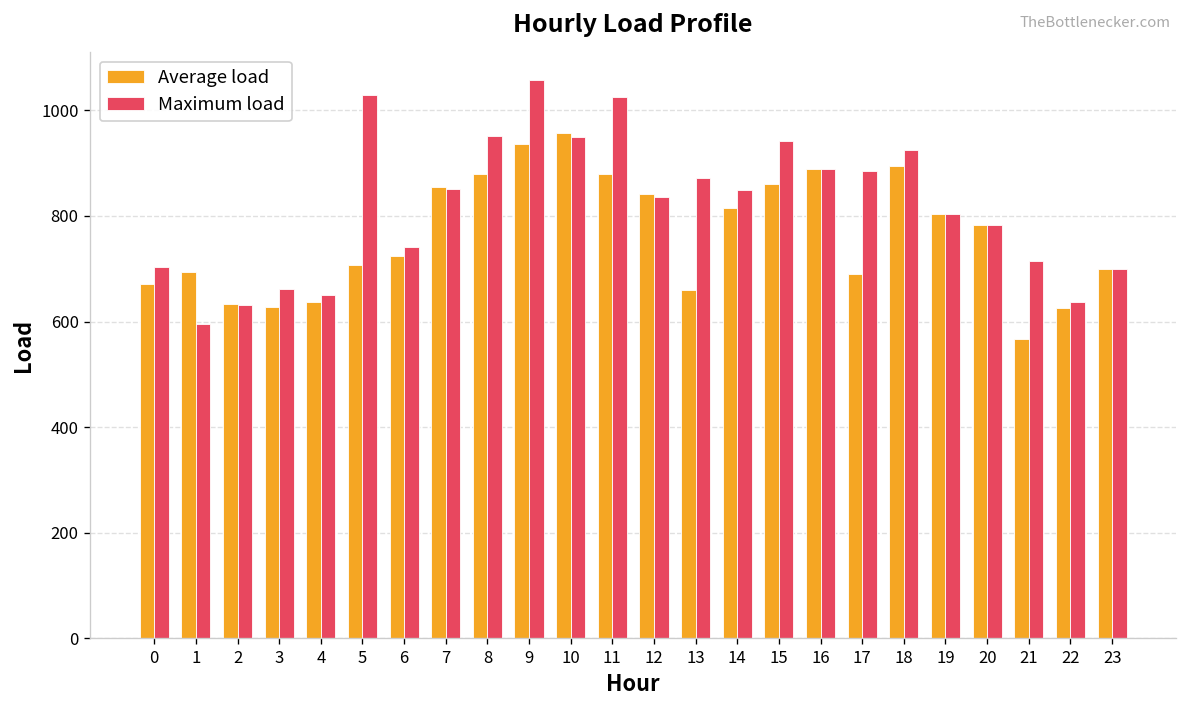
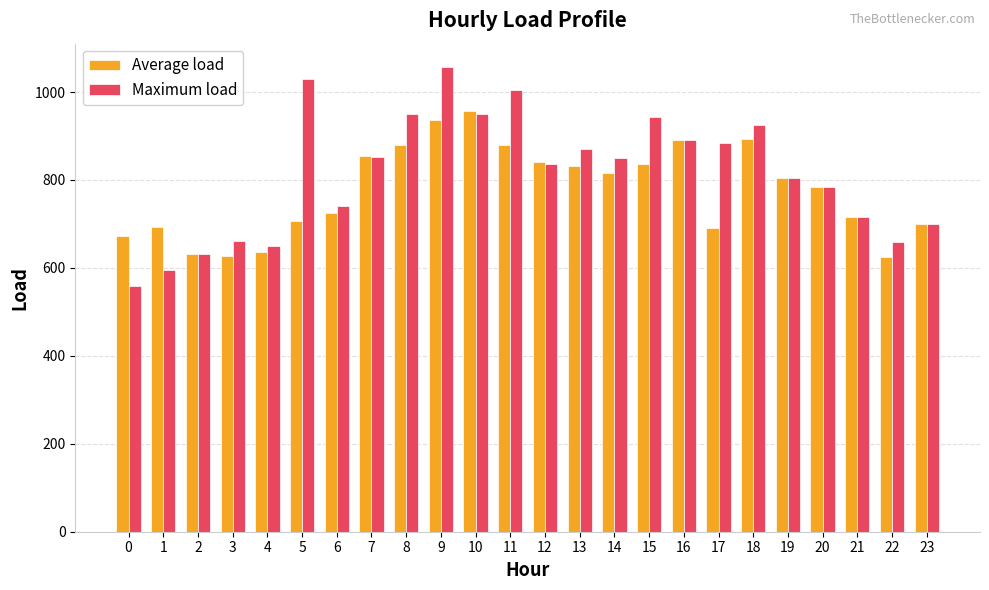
  {
    "Average load": {
      "0": 670,
      "1": 690,
      "2": 630,
      "3": 630,
      "4": 640,
      "5": 710,
      "6": 720,
      "7": 850,
      "8": 880,
      "9": 940,
      "10": 960,
      "11": 880,
      "12": 840,
-     "13": 660,
+     "13": 830,
      "14": 820,
-     "15": 860,
+     "15": 840,
      "16": 890,
      "17": 690,
      "18": 890,
      "19": 800,
      "20": 780,
-     "21": 570,
+     "21": 710,
      "22": 630,
      "23": 700
    },
    "Maximum load": {
-     "0": 700,
+     "0": 560,
      "1": 600,
      "2": 630,
      "3": 660,
      "4": 650,
      "5": 1030,
      "6": 740,
      "7": 850,
      "8": 950,
      "9": 1060,
      "10": 950,
-     "11": 1030,
+     "11": 1010,
      "12": 840,
      "13": 870,
      "14": 850,
      "15": 940,
      "16": 890,
      "17": 890,
      "18": 920,
      "19": 800,
      "20": 780,
      "21": 710,
-     "22": 640,
+     "22": 660,
      "23": 700
    }
  }
